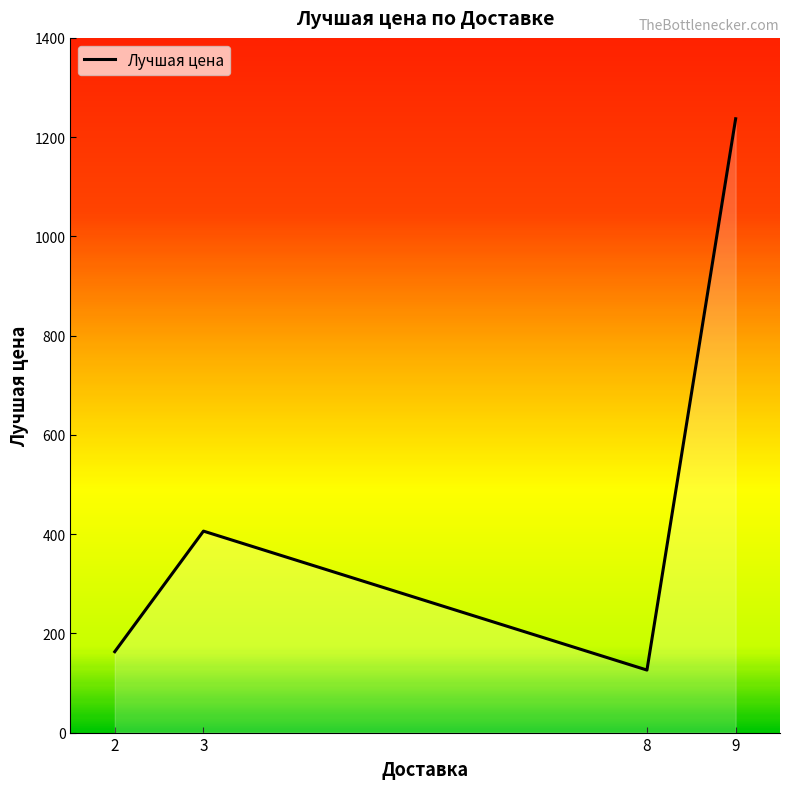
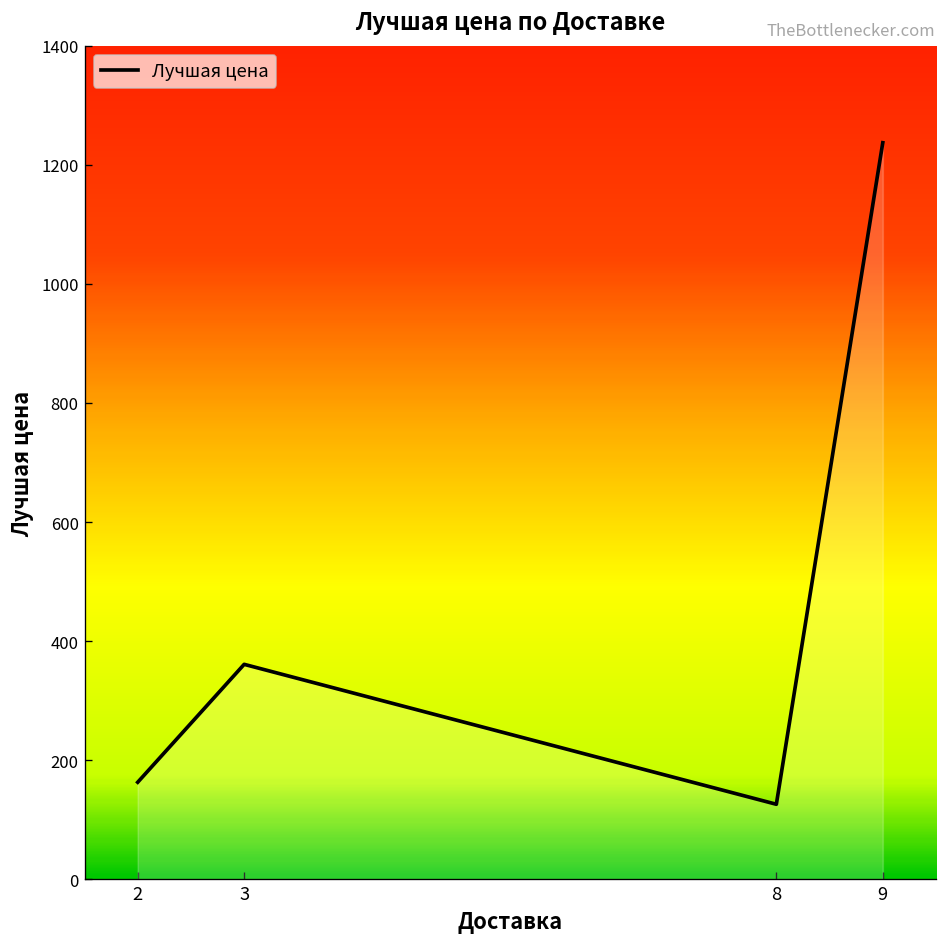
  {
    "2": 160,
-   "3": 410,
+   "3": 360,
    "8": 130,
    "9": 1240
  }
